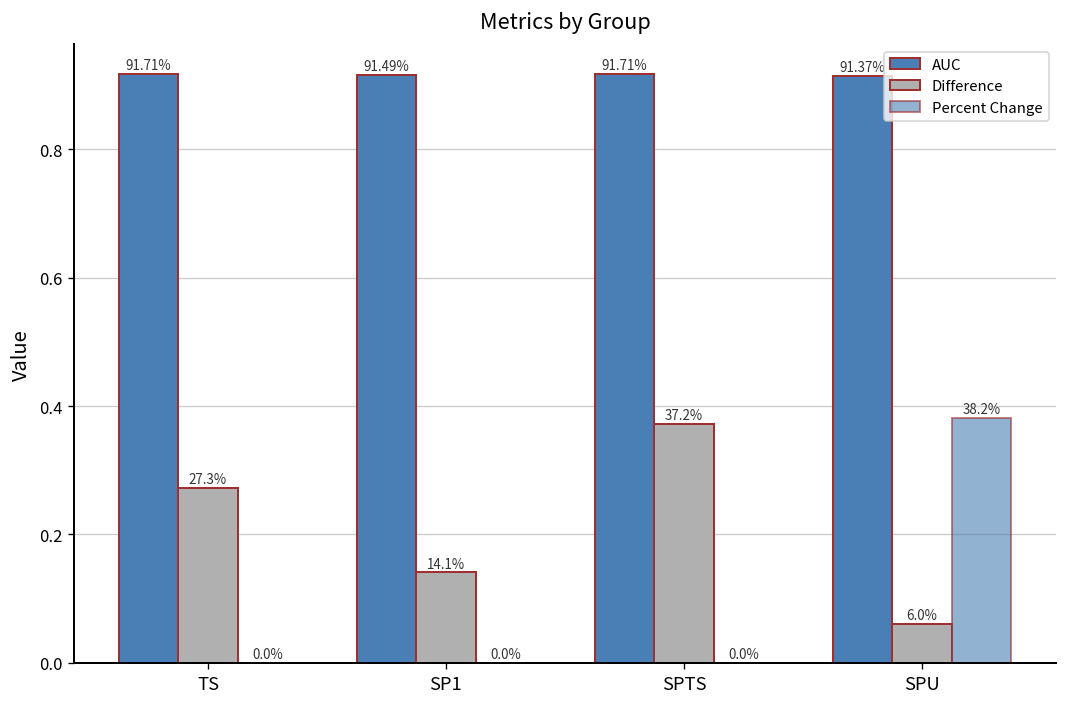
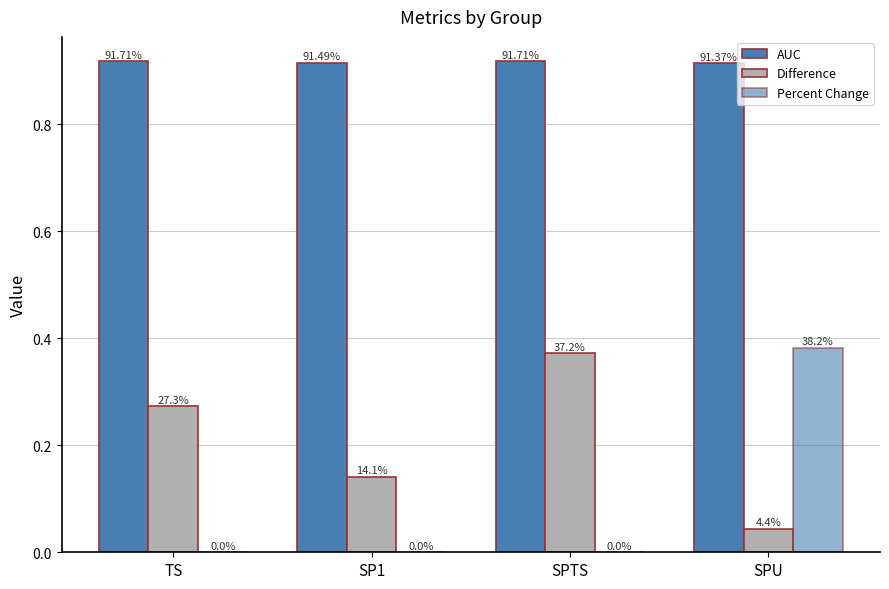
  {
    "Difference": {
      "TS": "27.3%",
      "SP1": "14.1%",
      "SPTS": "37.2%",
-     "SPU": "6.0%"
+     "SPU": "4.4%"
    }
  }
